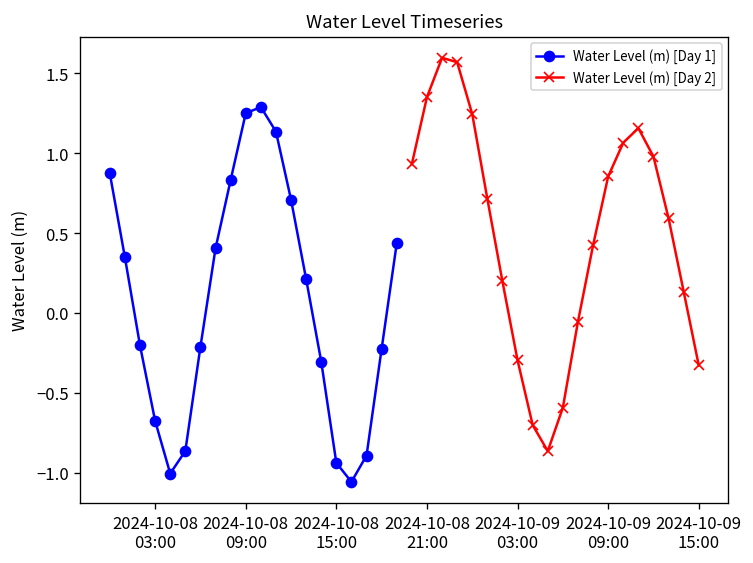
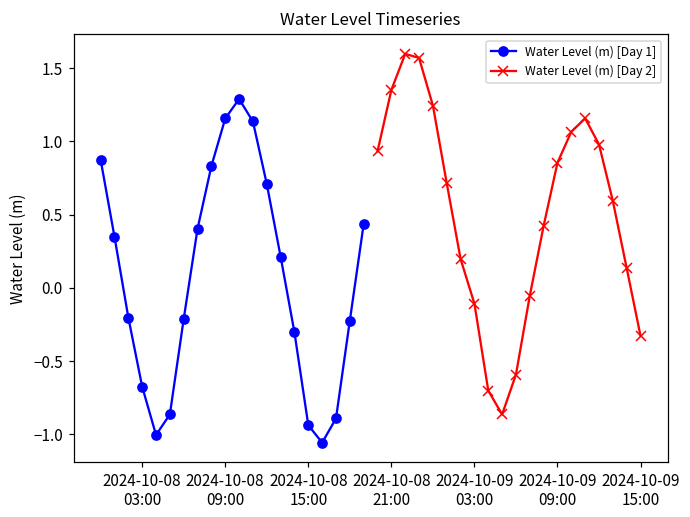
  {
    "Water Level (m) [Day 1]": {
      "2024-10-08 03:00": -0.68,
-     "2024-10-08 09:00": 1.25,
+     "2024-10-08 09:00": 1.16,
      "2024-10-08 15:00": -0.94
    },
    "Water Level (m) [Day 2]": {
      "2024-10-08 21:00": 1.35,
-     "2024-10-09 03:00": -0.30,
+     "2024-10-09 03:00": -0.11,
      "2024-10-09 09:00": 0.85,
      "2024-10-09 15:00": -0.33
    }
  }
